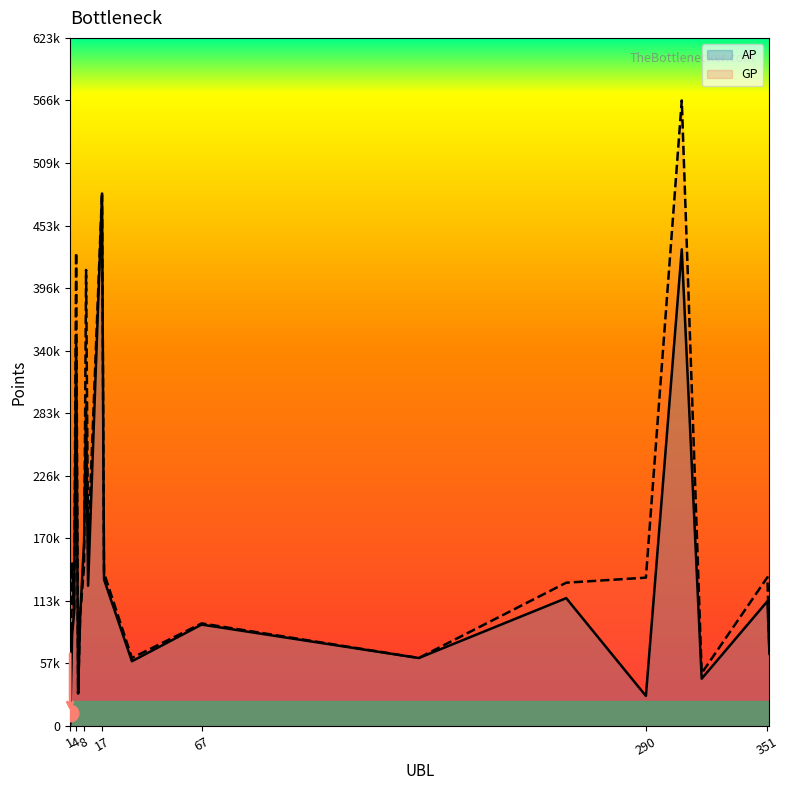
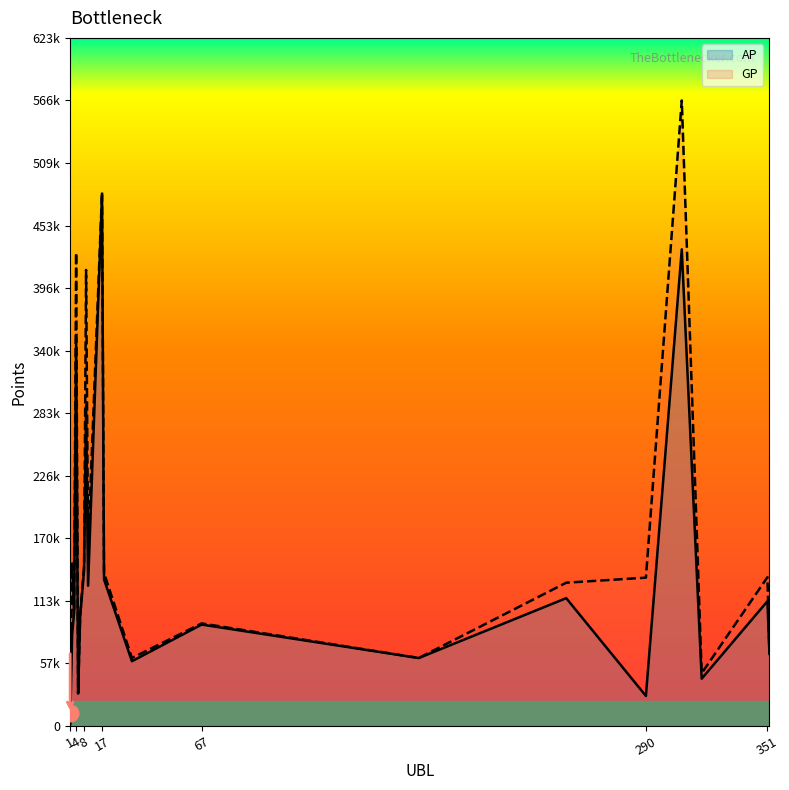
  {
    "AP": {
      "4": 350000,
-     "8": 167000,
+     "8": 141000,
      "17": 481000,
      "290": 27000,
      "351": 113000
    }
  }
